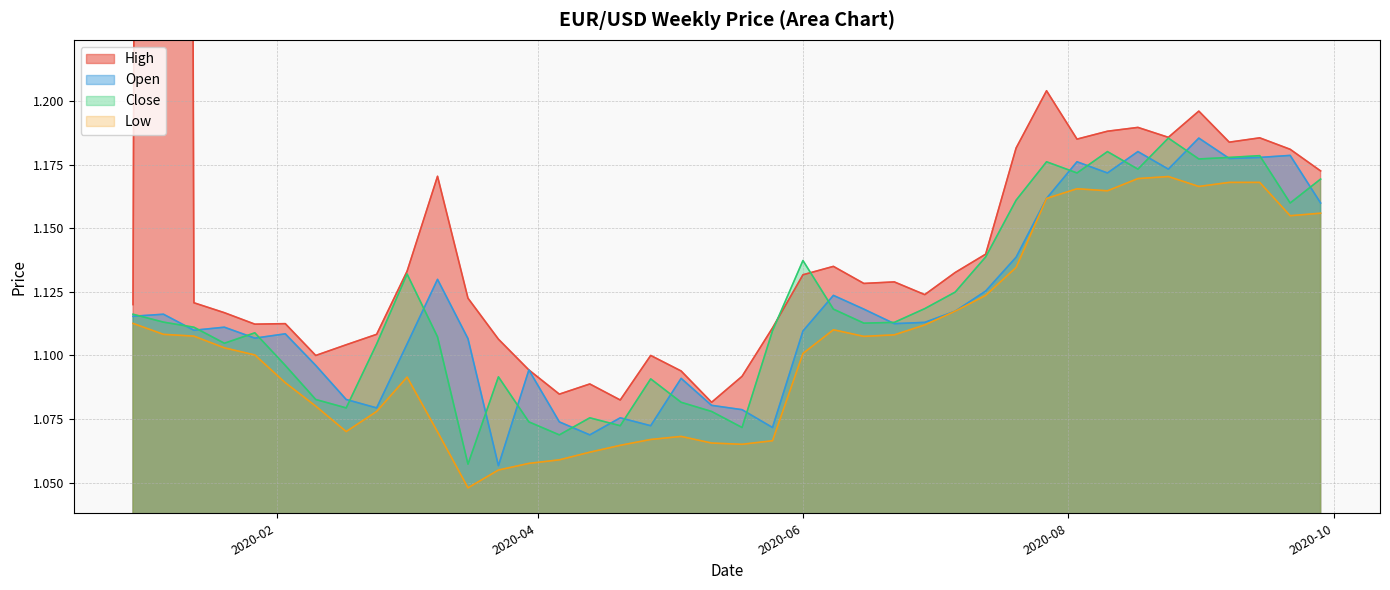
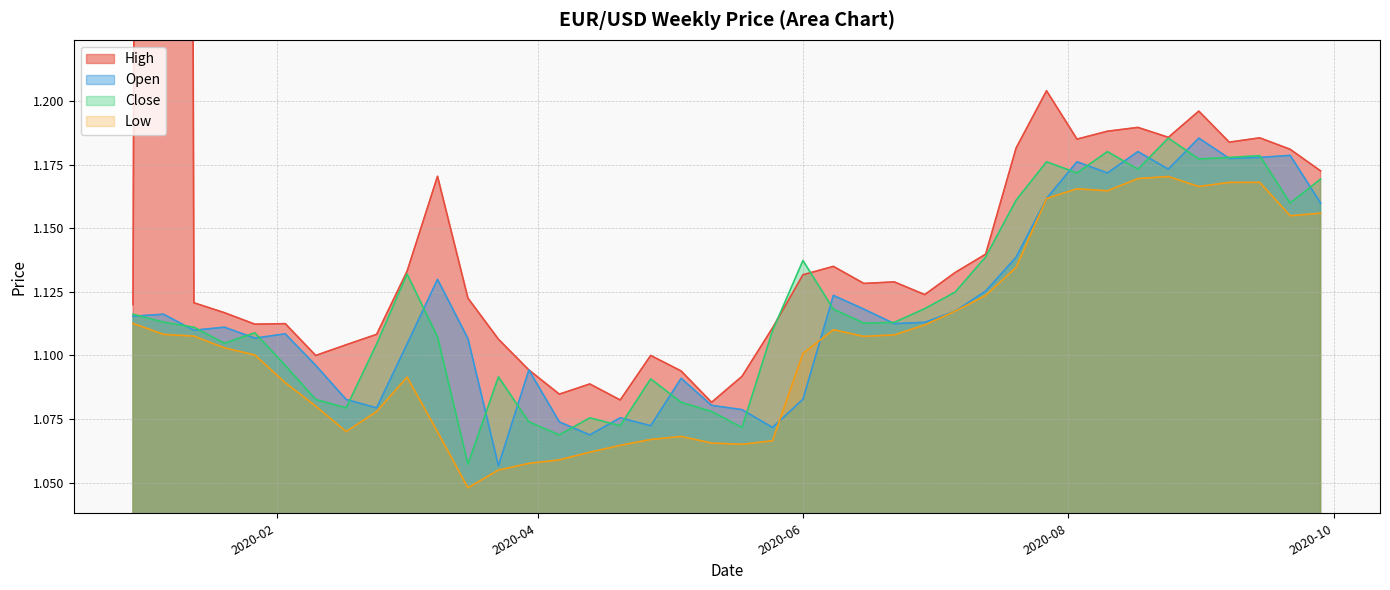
  {
    "High": {
      "2020-06": 1.132
    },
    "Open": {
-     "2020-06": 1.110
+     "2020-06": 1.083
    },
    "Close": {
      "2020-06": 1.137
    },
    "Low": {
      "2020-06": 1.101
    }
  }
